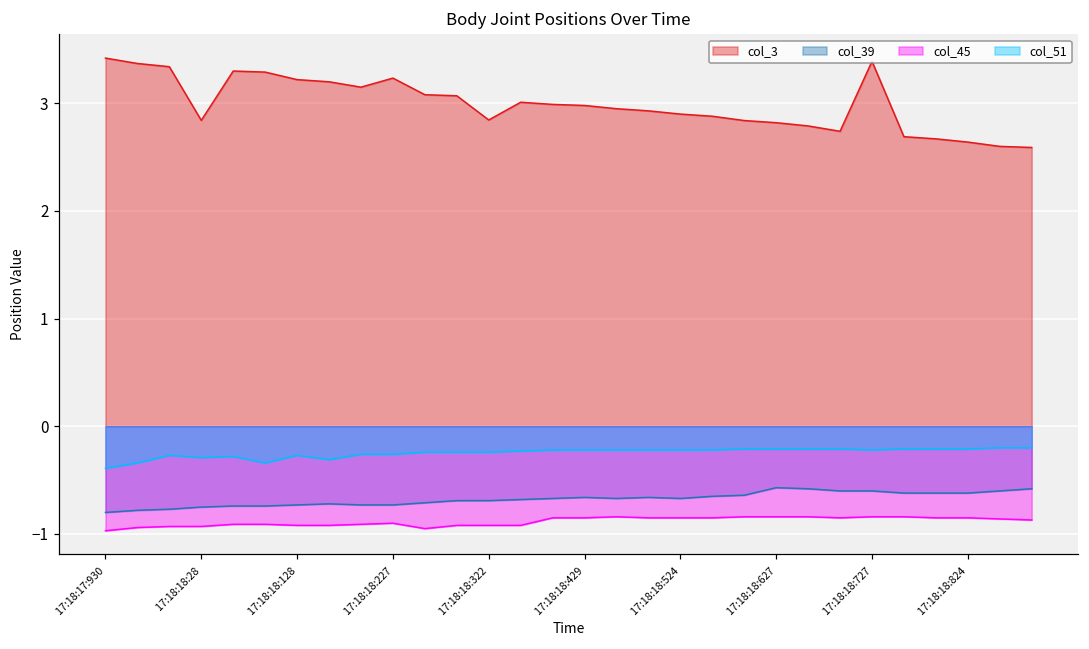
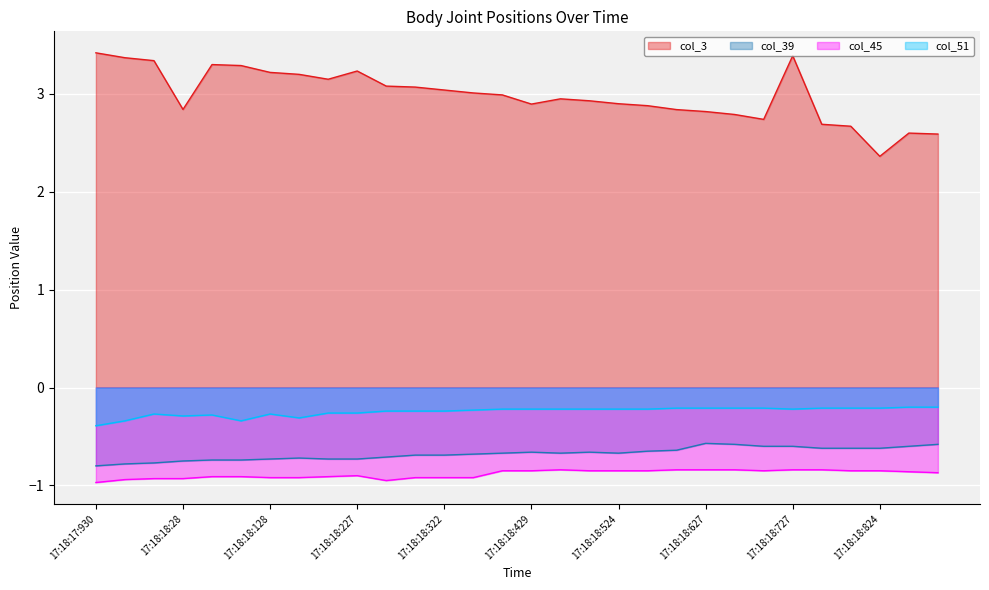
  {
    "col_3": {
      "17:18:17:930": 3.4,
      "17:18:18:28": 2.8,
      "17:18:18:128": 3.2,
      "17:18:18:227": 3.2,
-     "17:18:18:322": 2.8,
-     "17:18:18:429": 3.0,
+     "17:18:18:322": 3.0,
+     "17:18:18:429": 2.9,
      "17:18:18:524": 2.9,
      "17:18:18:627": 2.8,
-     "17:18:18:824": 2.6
+     "17:18:18:824": 2.4
    }
  }
